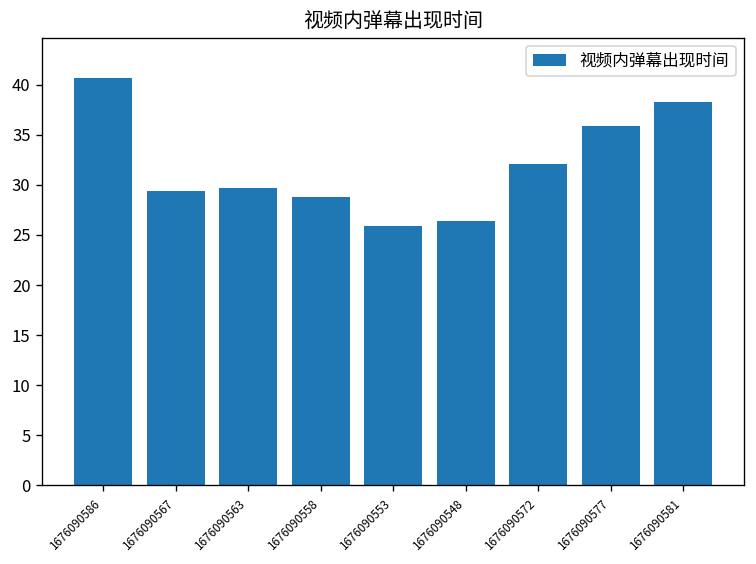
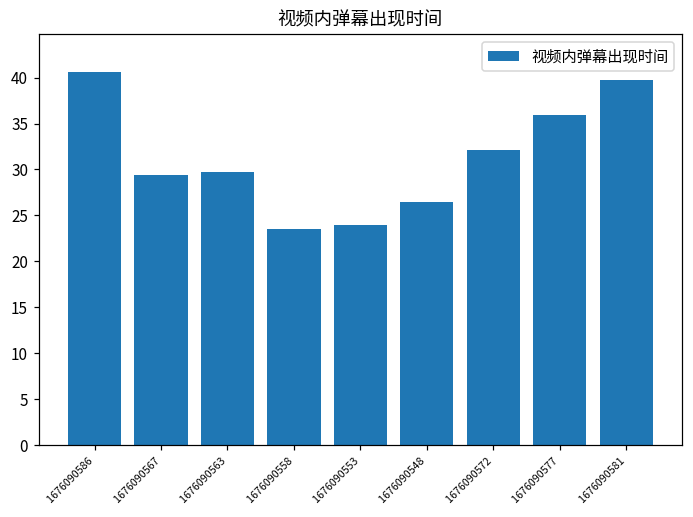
  {
    "1676090586": 41,
    "1676090567": 29,
    "1676090563": 30,
-   "1676090558": 29,
-   "1676090553": 26,
+   "1676090558": 23,
+   "1676090553": 24,
    "1676090548": 26,
    "1676090572": 32,
    "1676090577": 36,
-   "1676090581": 38
+   "1676090581": 40
  }
